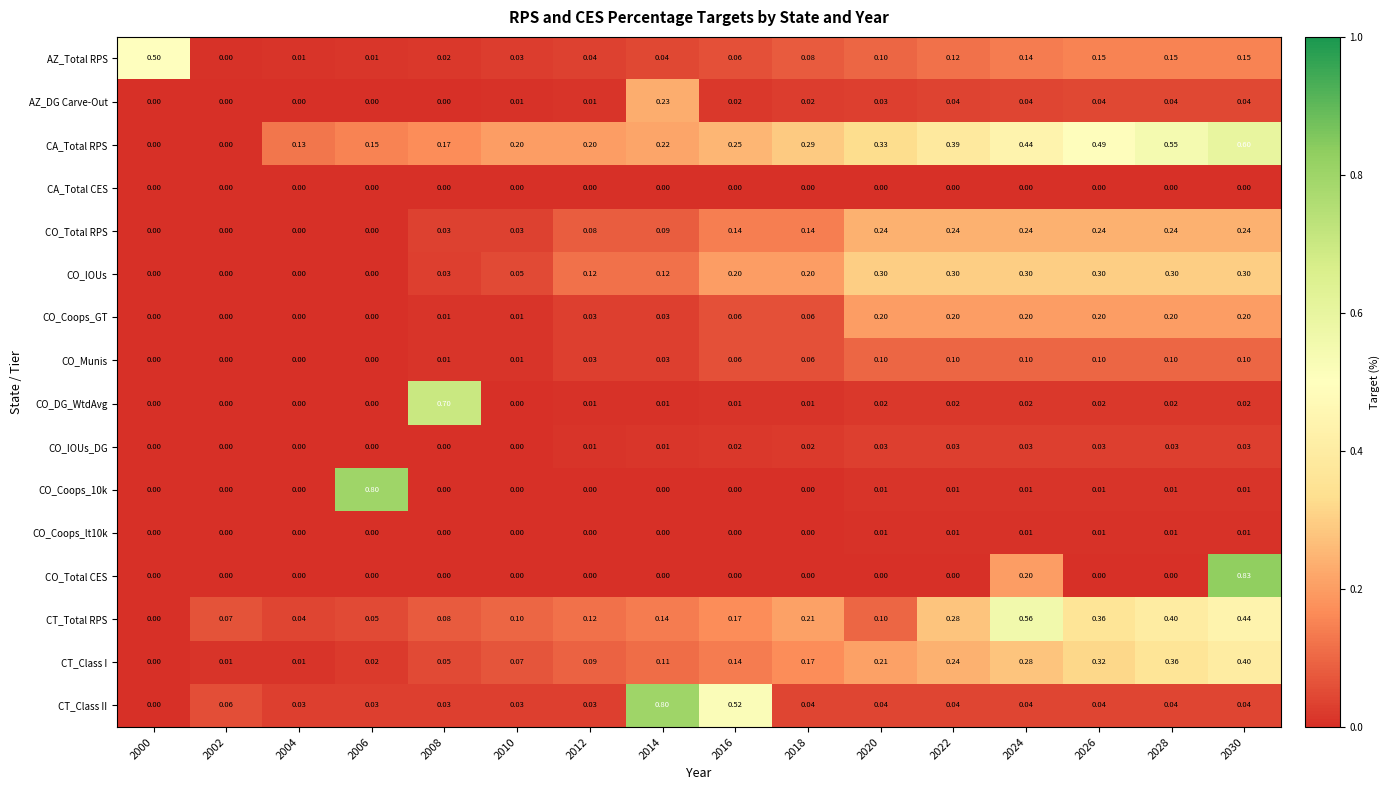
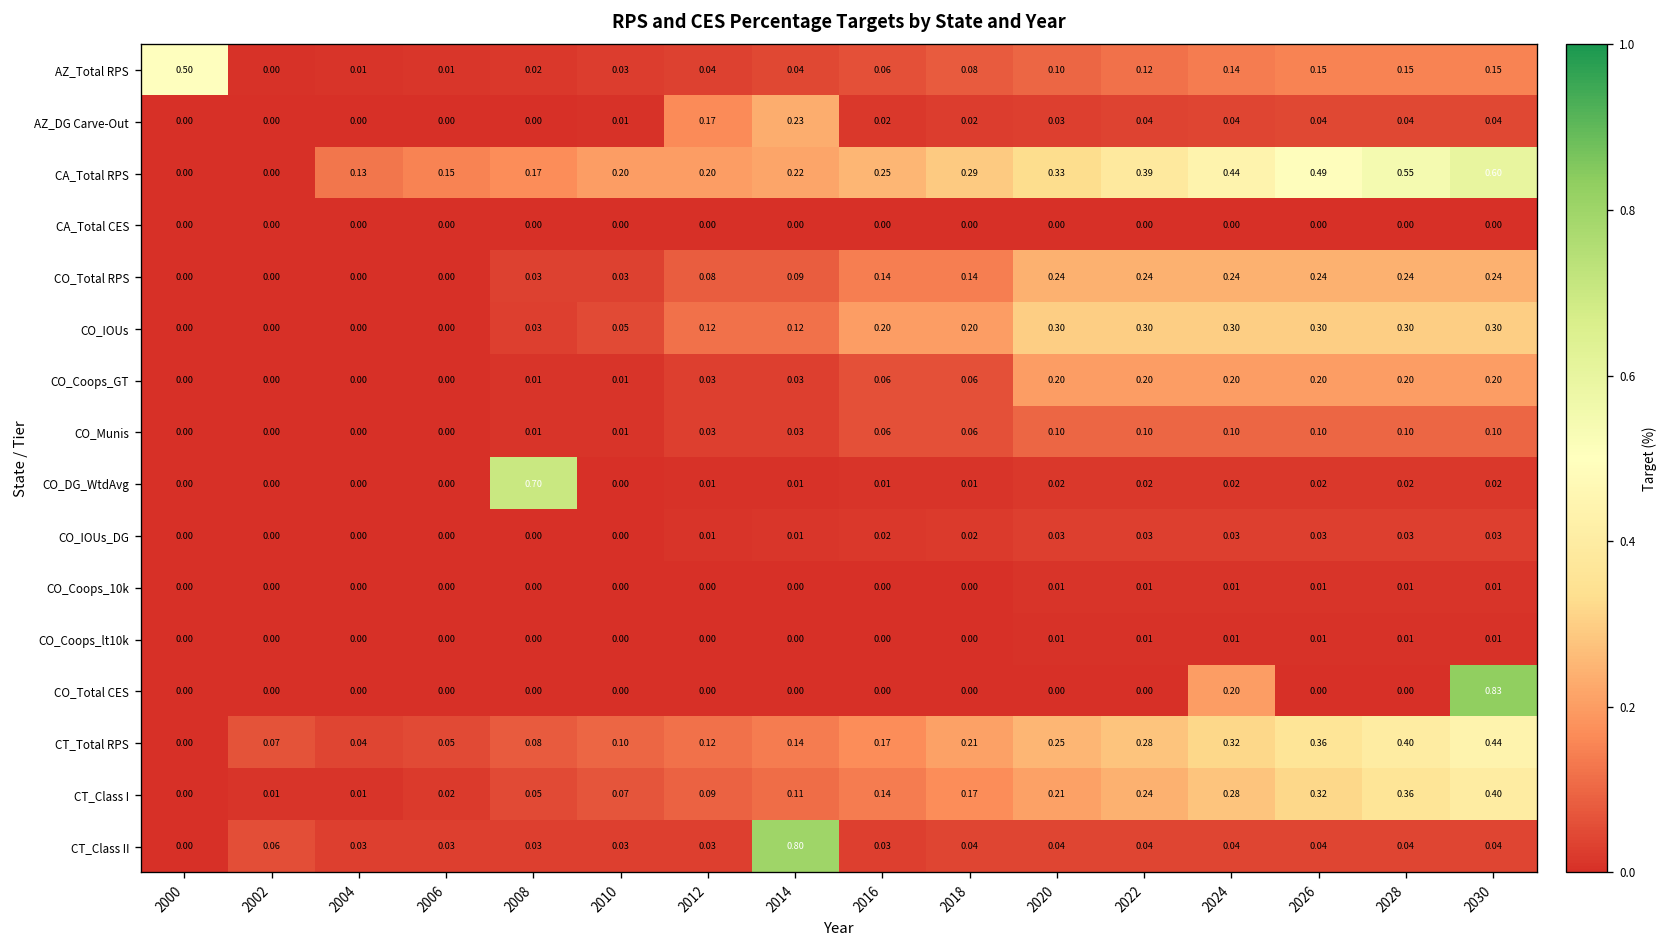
  {
    "AZ_DG Carve-Out": {
      "2000": 0.00,
      "2002": 0.00,
      "2004": 0.00,
      "2006": 0.00,
      "2008": 0.00,
      "2010": 0.01,
-     "2012": 0.01,
+     "2012": 0.17,
      "2014": 0.23,
      "2016": 0.02,
      "2018": 0.02,
      "2020": 0.03,
      "2022": 0.04,
      "2024": 0.04,
      "2026": 0.04,
      "2028": 0.04,
      "2030": 0.04
    },
    "CO_Coops_10k": {
      "2000": 0.00,
      "2002": 0.00,
      "2004": 0.00,
-     "2006": 0.80,
+     "2006": 0.00,
      "2008": 0.00,
      "2010": 0.00,
      "2012": 0.00,
      "2014": 0.00,
      "2016": 0.00,
      "2018": 0.00,
      "2020": 0.01,
      "2022": 0.01,
      "2024": 0.01,
      "2026": 0.01,
      "2028": 0.01,
      "2030": 0.01
    },
    "CT_Total RPS": {
      "2000": 0.00,
      "2002": 0.07,
      "2004": 0.04,
      "2006": 0.05,
      "2008": 0.08,
      "2010": 0.10,
      "2012": 0.12,
      "2014": 0.14,
      "2016": 0.17,
      "2018": 0.21,
-     "2020": 0.10,
+     "2020": 0.25,
      "2022": 0.28,
-     "2024": 0.56,
+     "2024": 0.32,
      "2026": 0.36,
      "2028": 0.40,
      "2030": 0.44
    },
    "CT_Class II": {
      "2000": 0.00,
      "2002": 0.06,
      "2004": 0.03,
      "2006": 0.03,
      "2008": 0.03,
      "2010": 0.03,
      "2012": 0.03,
      "2014": 0.80,
-     "2016": 0.52,
+     "2016": 0.03,
      "2018": 0.04,
      "2020": 0.04,
      "2022": 0.04,
      "2024": 0.04,
      "2026": 0.04,
      "2028": 0.04,
      "2030": 0.04
    }
  }
